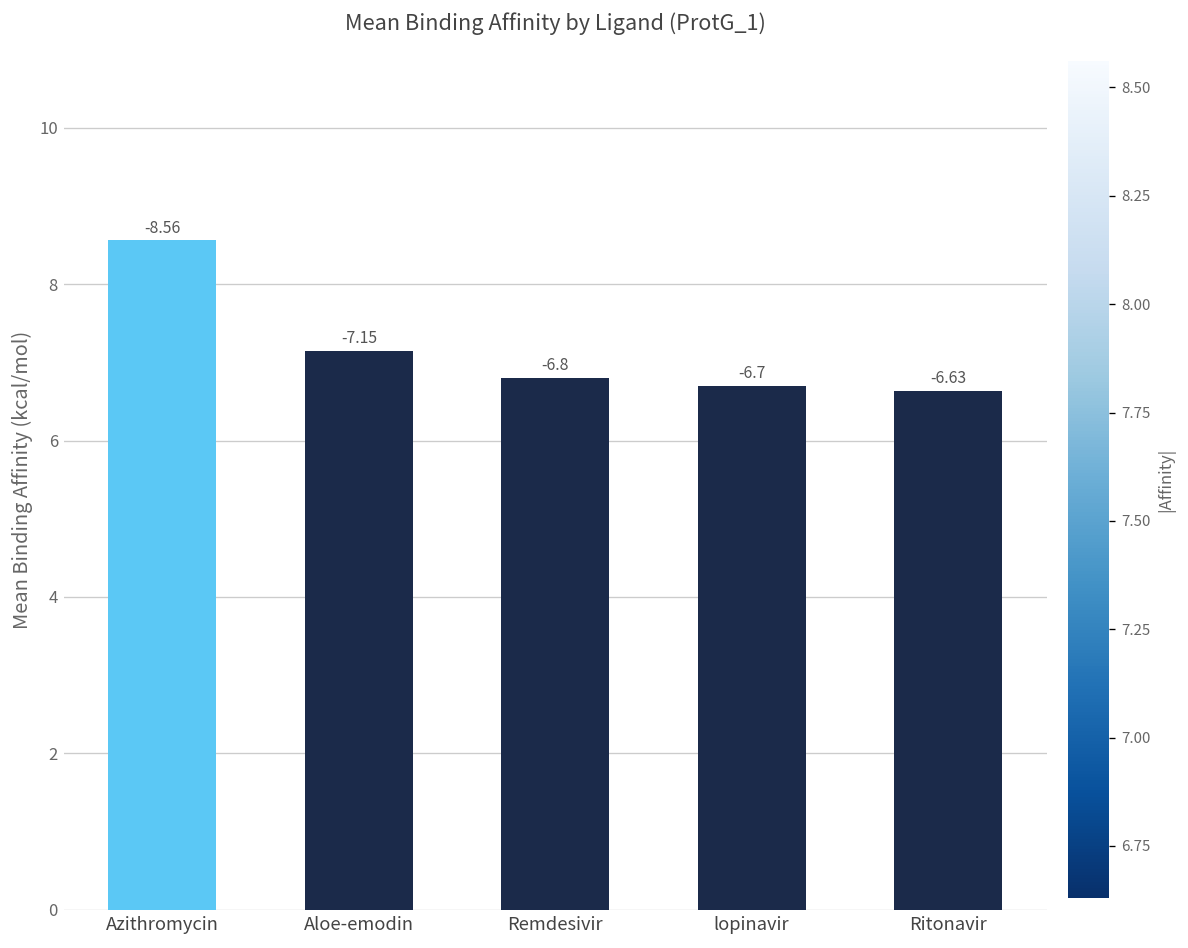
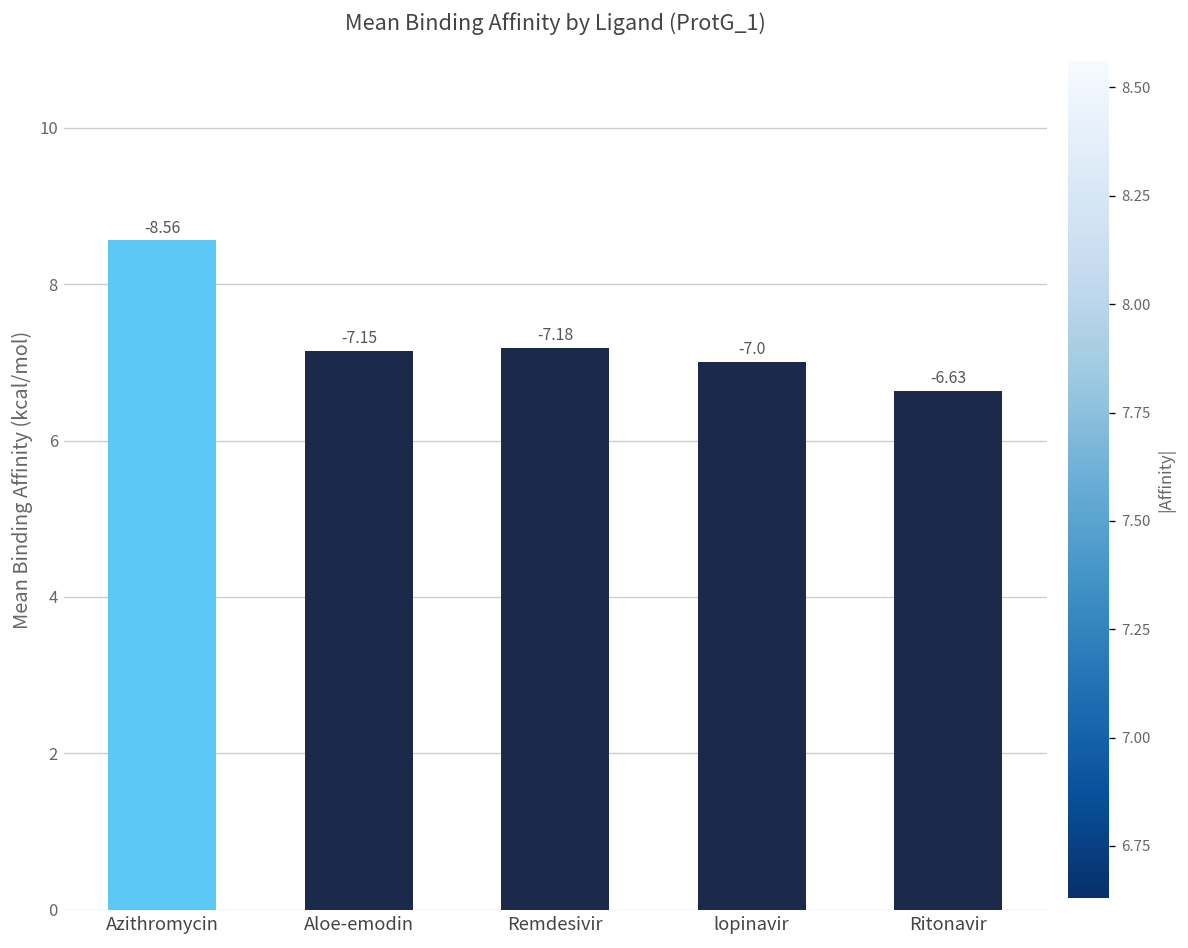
  {
-   "Remdesivir": -6.8,
-   "lopinavir": -6.7
+   "Remdesivir": -7.18,
+   "lopinavir": -7.0
  }
